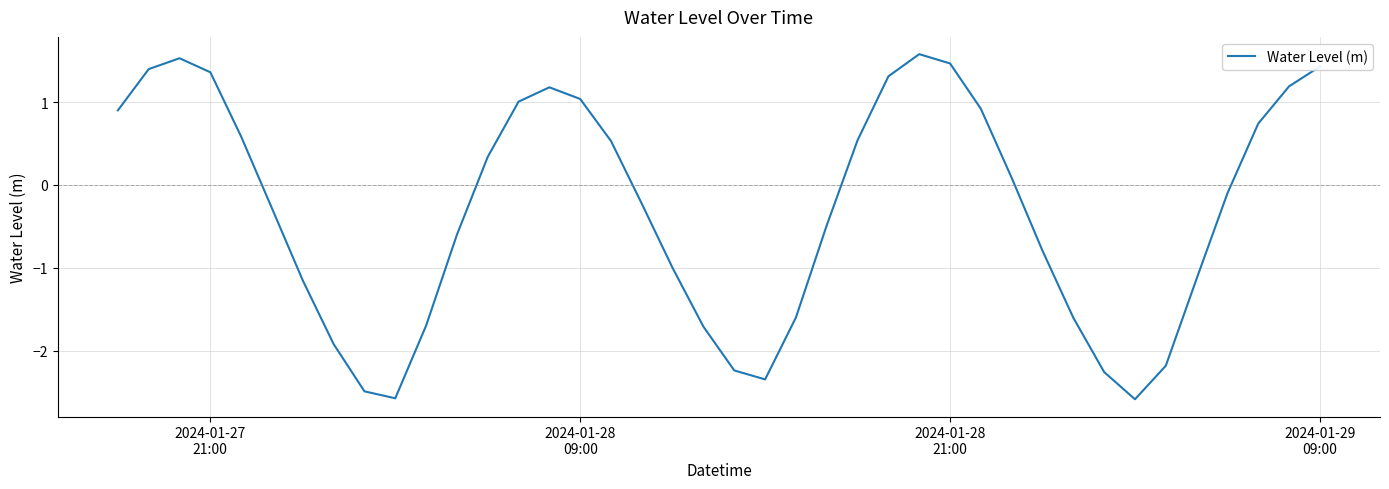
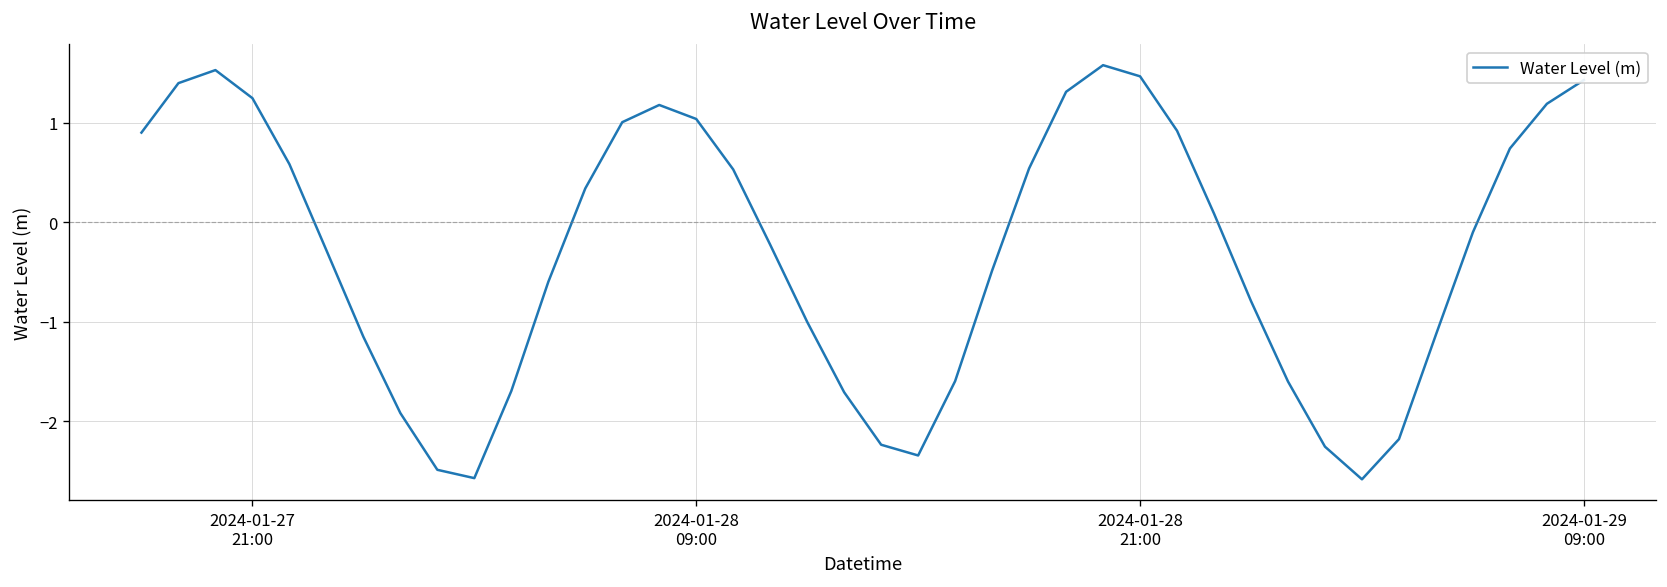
  {
-   "2024-01-27 21:00": 1.4,
+   "2024-01-27 21:00": 1.2,
    "2024-01-28 09:00": 1.0,
    "2024-01-28 21:00": 1.5
  }
